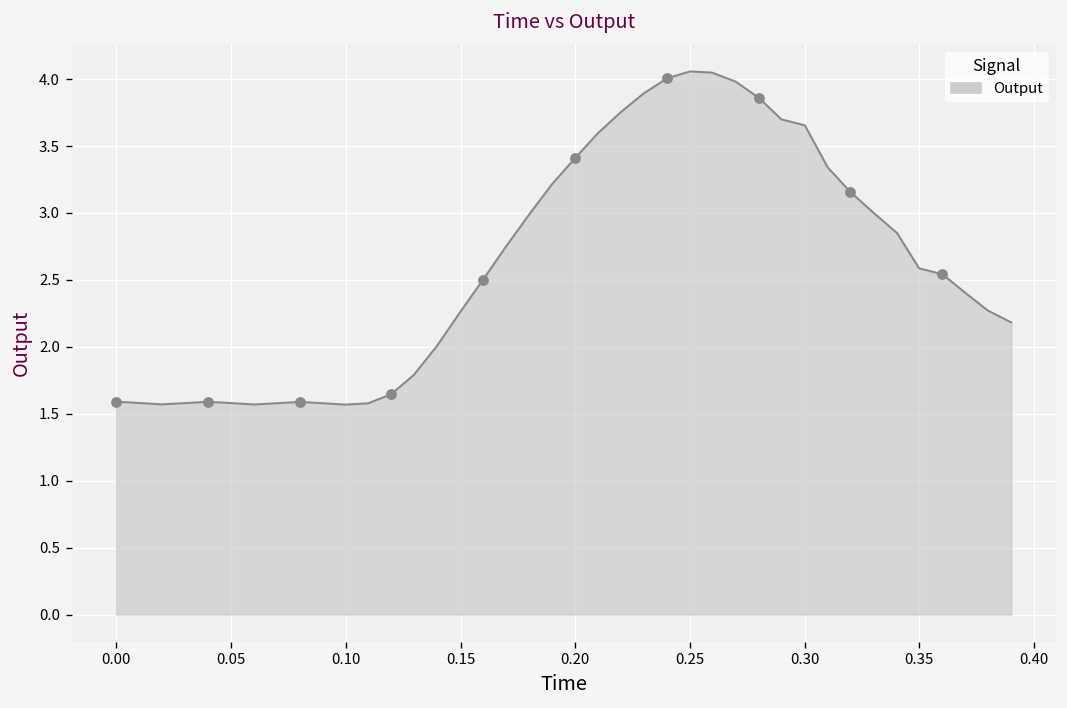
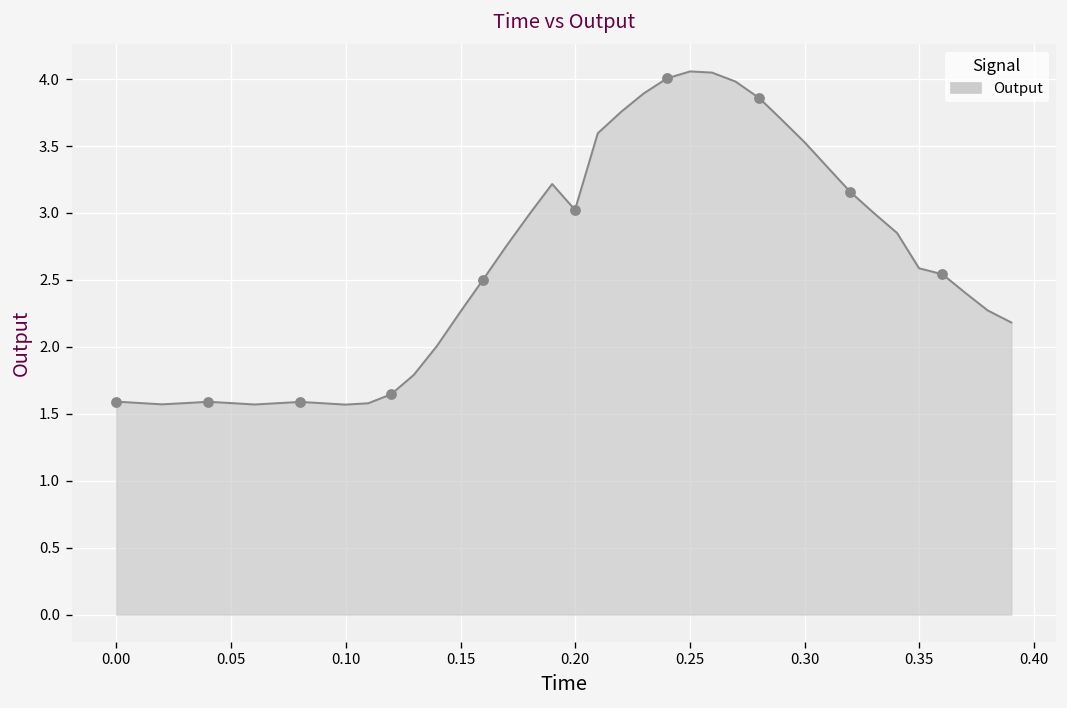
  {
    "Output": {
-     "0.20": 3.41,
+     "0.20": 3.02,
      "0.25": 4.06,
-     "0.30": 3.65,
+     "0.30": 3.53,
      "0.35": 2.59
    }
  }
